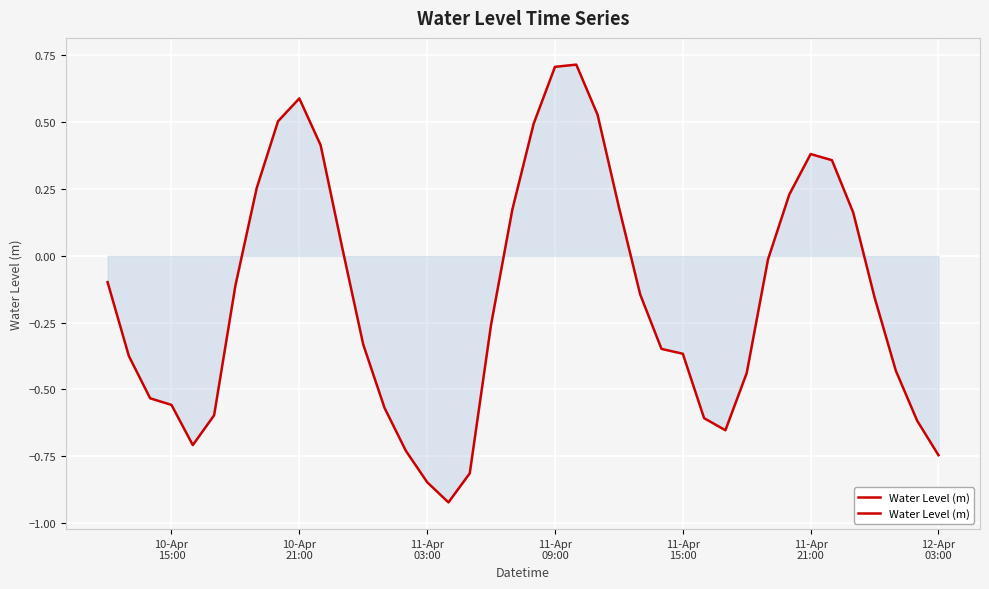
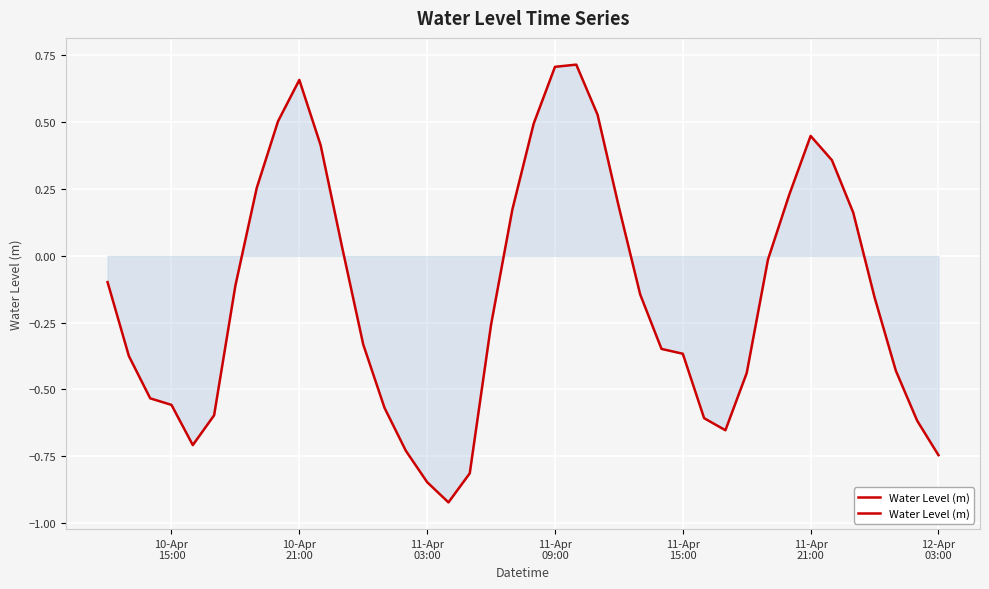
  {
    "Water Level (m)": {
      "10-Apr 15:00": -0.56,
-     "10-Apr 21:00": 0.59,
+     "10-Apr 21:00": 0.66,
      "11-Apr 03:00": -0.85,
      "11-Apr 15:00": -0.37,
-     "11-Apr 21:00": 0.38,
+     "11-Apr 21:00": 0.45,
      "12-Apr 03:00": -0.75
    }
  }
